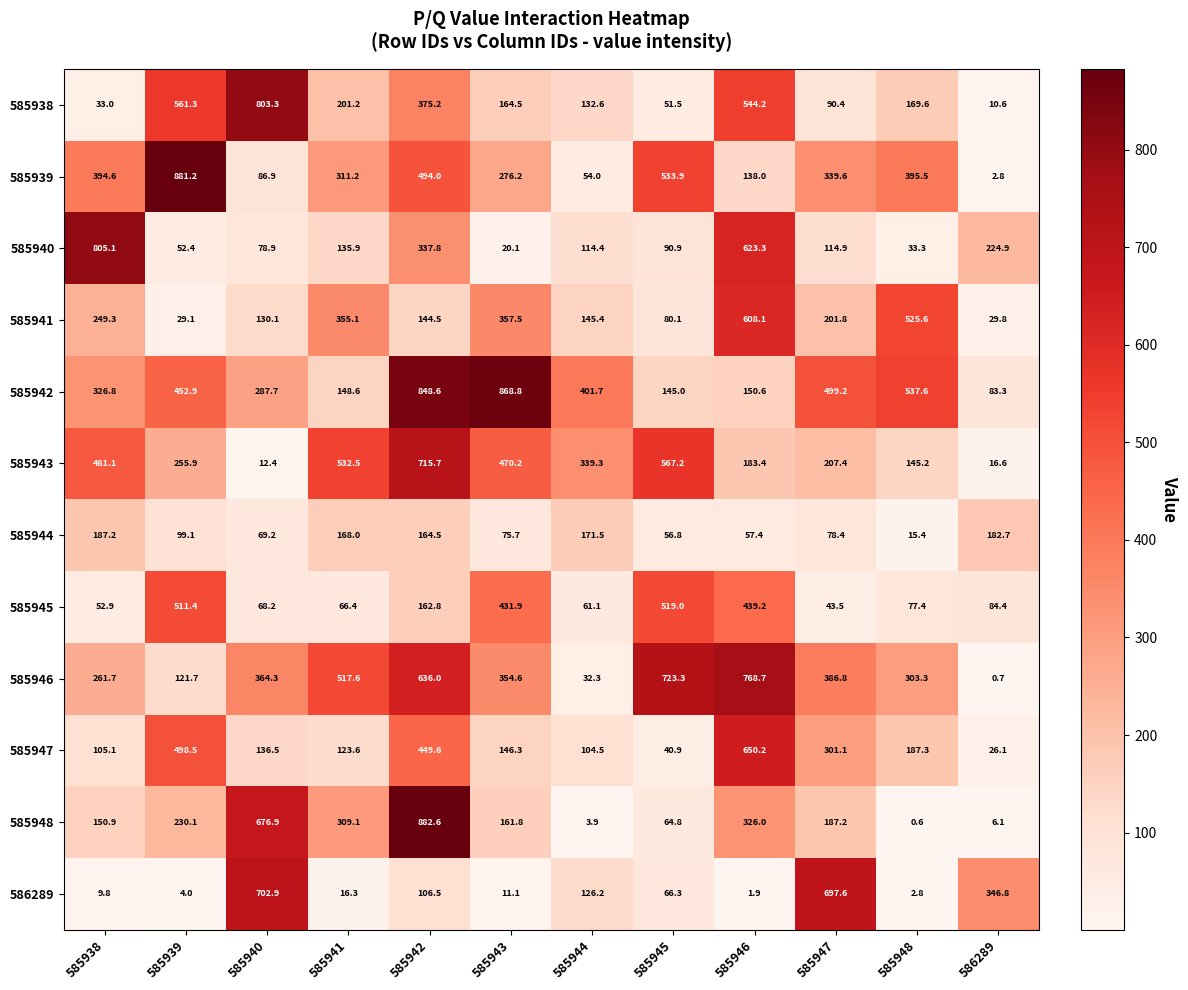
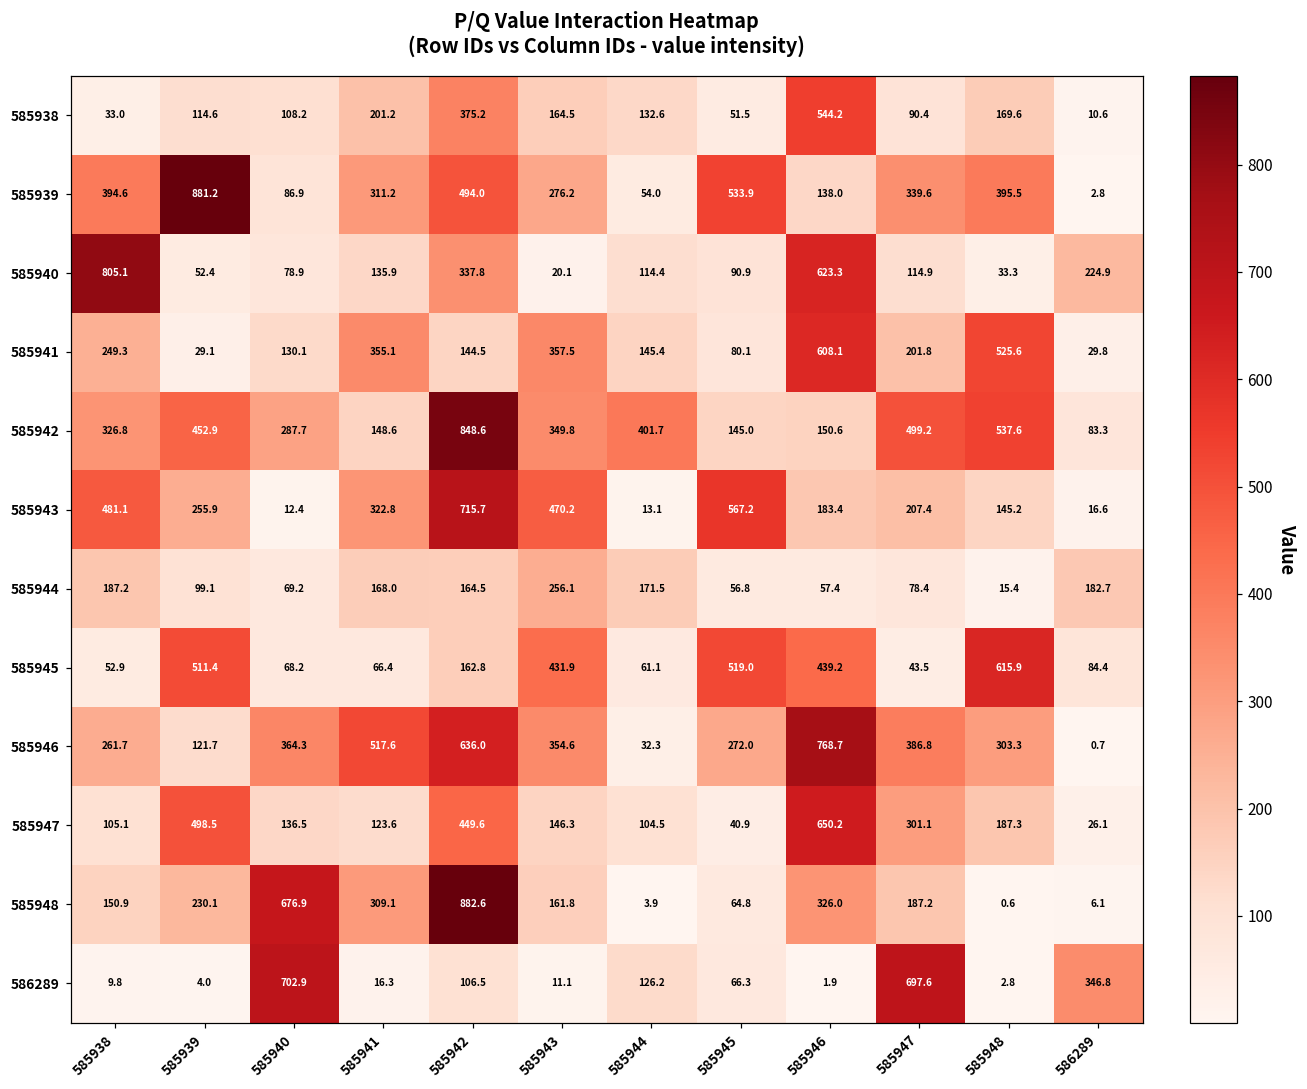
  {
    "585938": {
      "585938": 33.0,
-     "585939": 561.3,
-     "585940": 803.3,
+     "585939": 114.6,
+     "585940": 108.2,
      "585941": 201.2,
      "585942": 375.2,
      "585943": 164.5,
      "585944": 132.6,
      "585945": 51.5,
      "585946": 544.2,
      "585947": 90.4,
      "585948": 169.6,
      "586289": 10.6
    },
    "585939": {
      "585938": 394.6,
      "585939": 881.2,
      "585940": 86.9,
      "585941": 311.2,
      "585942": 494.0,
      "585943": 276.2,
      "585944": 54.0,
      "585945": 533.9,
      "585946": 138.0,
      "585947": 339.6,
      "585948": 395.5,
      "586289": 2.8
    },
    "585940": {
      "585938": 805.1,
      "585939": 52.4,
      "585940": 78.9,
      "585941": 135.9,
      "585942": 337.8,
      "585943": 20.1,
      "585944": 114.4,
      "585945": 90.9,
      "585946": 623.3,
      "585947": 114.9,
      "585948": 33.3,
      "586289": 224.9
    },
    "585941": {
      "585938": 249.3,
      "585939": 29.1,
      "585940": 130.1,
      "585941": 355.1,
      "585942": 144.5,
      "585943": 357.5,
      "585944": 145.4,
      "585945": 80.1,
      "585946": 608.1,
      "585947": 201.8,
      "585948": 525.6,
      "586289": 29.8
    },
    "585942": {
      "585938": 326.8,
      "585939": 452.9,
      "585940": 287.7,
      "585941": 148.6,
      "585942": 848.6,
-     "585943": 868.8,
+     "585943": 349.8,
      "585944": 401.7,
      "585945": 145.0,
      "585946": 150.6,
      "585947": 499.2,
      "585948": 537.6,
      "586289": 83.3
    },
    "585943": {
      "585938": 481.1,
      "585939": 255.9,
      "585940": 12.4,
-     "585941": 532.5,
+     "585941": 322.8,
      "585942": 715.7,
      "585943": 470.2,
-     "585944": 339.3,
+     "585944": 13.1,
      "585945": 567.2,
      "585946": 183.4,
      "585947": 207.4,
      "585948": 145.2,
      "586289": 16.6
    },
    "585944": {
      "585938": 187.2,
      "585939": 99.1,
      "585940": 69.2,
      "585941": 168.0,
      "585942": 164.5,
-     "585943": 75.7,
+     "585943": 256.1,
      "585944": 171.5,
      "585945": 56.8,
      "585946": 57.4,
      "585947": 78.4,
      "585948": 15.4,
      "586289": 182.7
    },
    "585945": {
      "585938": 52.9,
      "585939": 511.4,
      "585940": 68.2,
      "585941": 66.4,
      "585942": 162.8,
      "585943": 431.9,
      "585944": 61.1,
      "585945": 519.0,
      "585946": 439.2,
      "585947": 43.5,
-     "585948": 77.4,
+     "585948": 615.9,
      "586289": 84.4
    },
    "585946": {
      "585938": 261.7,
      "585939": 121.7,
      "585940": 364.3,
      "585941": 517.6,
      "585942": 636.0,
      "585943": 354.6,
      "585944": 32.3,
-     "585945": 723.3,
+     "585945": 272.0,
      "585946": 768.7,
      "585947": 386.8,
      "585948": 303.3,
      "586289": 0.7
    },
    "585947": {
      "585938": 105.1,
      "585939": 498.5,
      "585940": 136.5,
      "585941": 123.6,
      "585942": 449.6,
      "585943": 146.3,
      "585944": 104.5,
      "585945": 40.9,
      "585946": 650.2,
      "585947": 301.1,
      "585948": 187.3,
      "586289": 26.1
    },
    "585948": {
      "585938": 150.9,
      "585939": 230.1,
      "585940": 676.9,
      "585941": 309.1,
      "585942": 882.6,
      "585943": 161.8,
      "585944": 3.9,
      "585945": 64.8,
      "585946": 326.0,
      "585947": 187.2,
      "585948": 0.6,
      "586289": 6.1
    },
    "586289": {
      "585938": 9.8,
      "585939": 4.0,
      "585940": 702.9,
      "585941": 16.3,
      "585942": 106.5,
      "585943": 11.1,
      "585944": 126.2,
      "585945": 66.3,
      "585946": 1.9,
      "585947": 697.6,
      "585948": 2.8,
      "586289": 346.8
    }
  }
